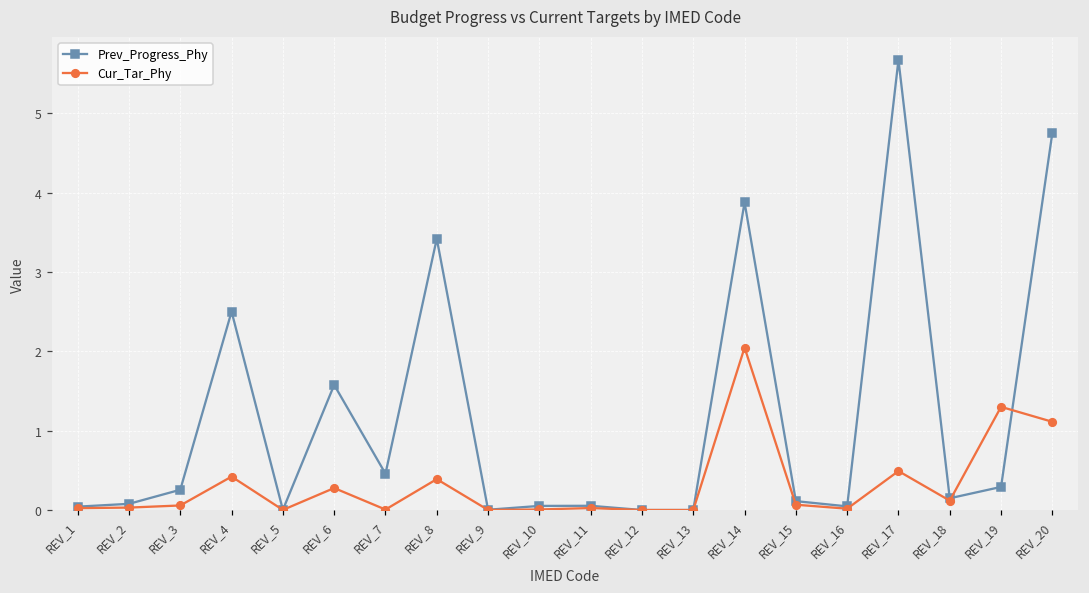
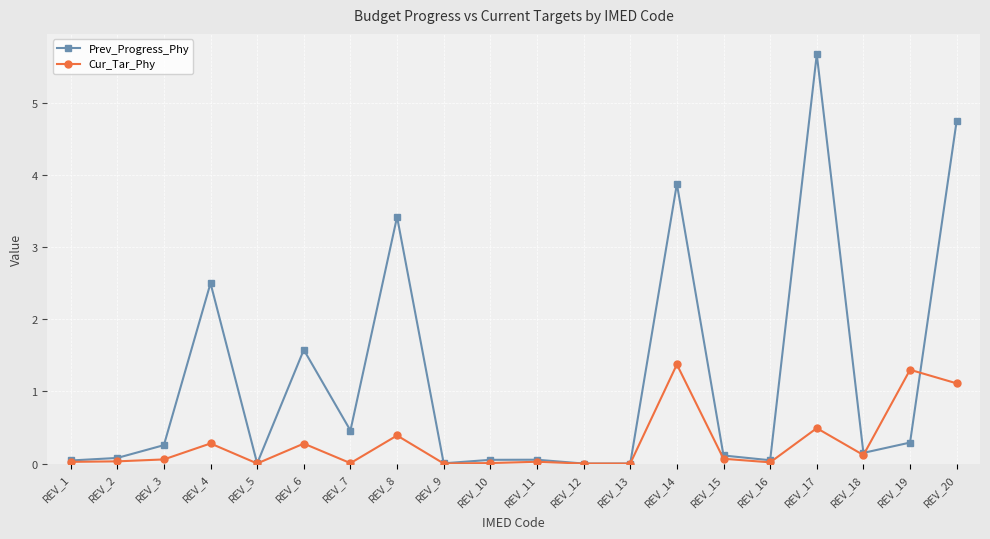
  {
    "Prev_Progress_Phy": {
      "REV_2": 0.1,
      "REV_3": 0.3,
      "REV_4": 2.5,
      "REV_6": 1.6,
      "REV_7": 0.5,
      "REV_8": 3.4,
      "REV_10": 0.1,
      "REV_14": 3.9,
      "REV_15": 0.1,
      "REV_17": 5.7,
      "REV_19": 0.3,
      "REV_20": 4.8
    },
    "Cur_Tar_Phy": {
      "REV_2": 0.0,
      "REV_3": 0.1,
-     "REV_4": 0.4,
+     "REV_4": 0.3,
      "REV_6": 0.3,
      "REV_7": 0.0,
      "REV_8": 0.4,
      "REV_10": 0.0,
-     "REV_14": 2.0,
+     "REV_14": 1.4,
      "REV_15": 0.1,
      "REV_17": 0.5,
      "REV_19": 1.3,
      "REV_20": 1.1
    }
  }
